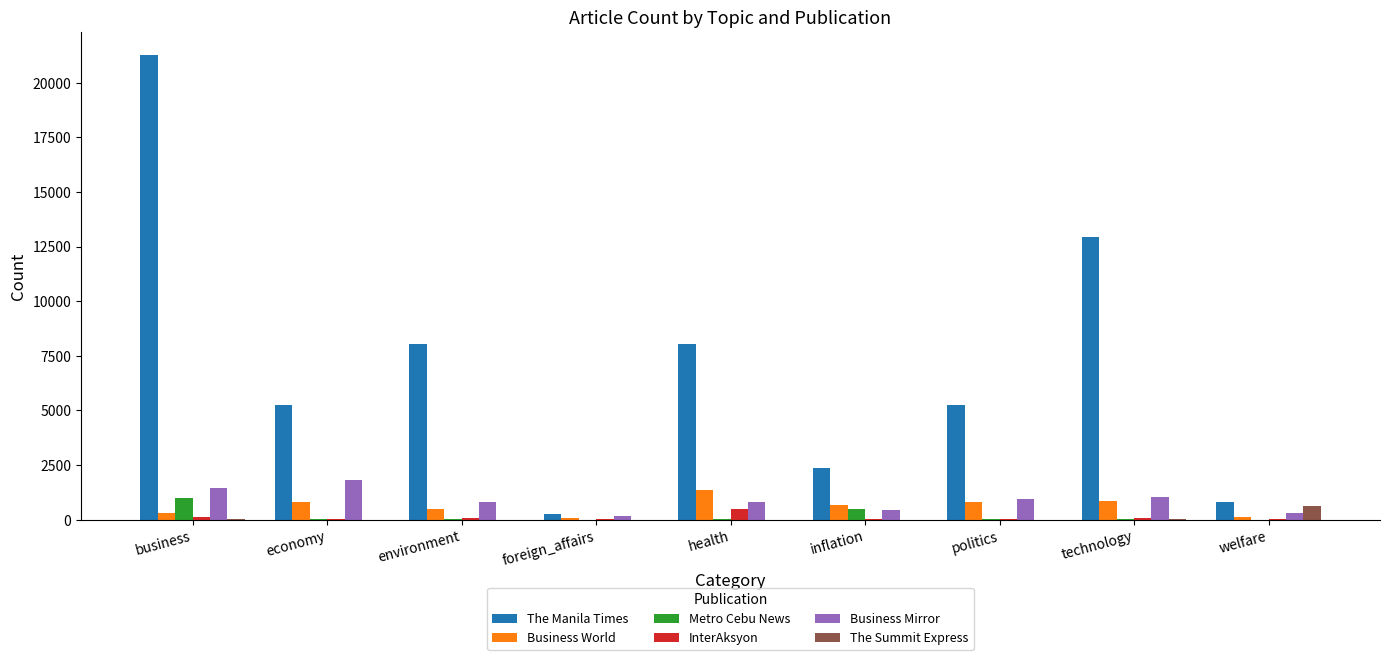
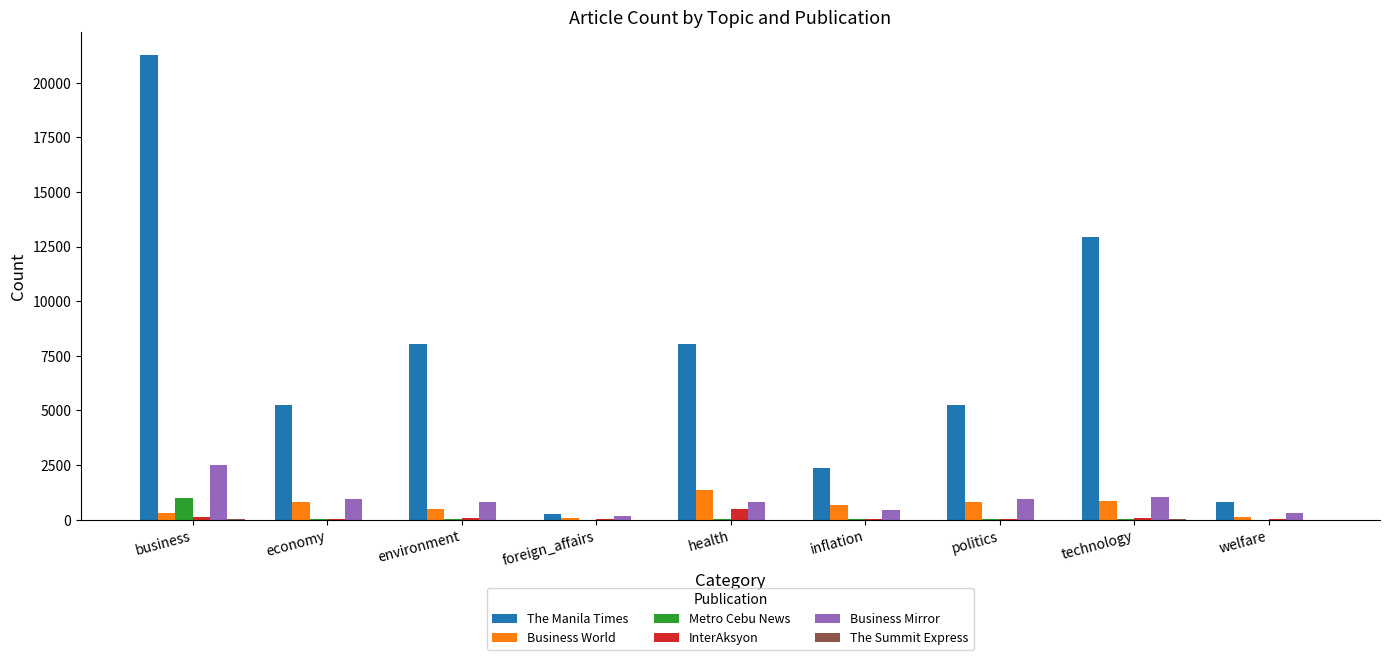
  {
    "The Manila Times": {
      "business": 21300,
      "economy": 5200,
      "environment": 8000,
      "foreign_affairs": 300,
      "health": 8000,
      "inflation": 2400,
      "politics": 5200,
      "technology": 12900,
      "welfare": 800
    },
    "Business World": {
      "business": 300,
      "economy": 800,
      "environment": 500,
      "health": 1400,
      "inflation": 700,
      "politics": 800,
      "technology": 800,
      "welfare": 100
    },
    "Metro Cebu News": {
      "business": 1000,
      "foreign_affairs": 0,
-     "inflation": 500
+     "inflation": 0
    },
    "InterAksyon": {
      "health": 500
    },
    "Business Mirror": {
-     "business": 1500,
-     "economy": 1800,
+     "business": 2500,
+     "economy": 1000,
      "environment": 800,
      "foreign_affairs": 200,
      "health": 800,
      "inflation": 400,
      "politics": 1000,
      "technology": 1100,
      "welfare": 300
    },
    "The Summit Express": {
      "foreign_affairs": 0,
-     "welfare": 600
+     "welfare": 0
    }
  }
